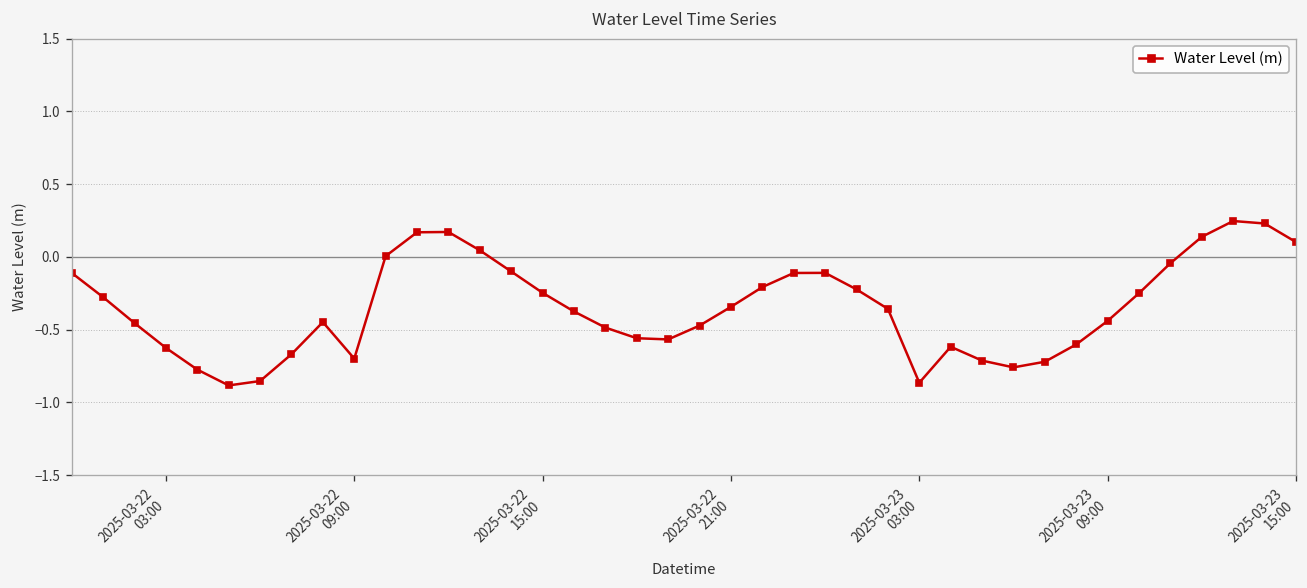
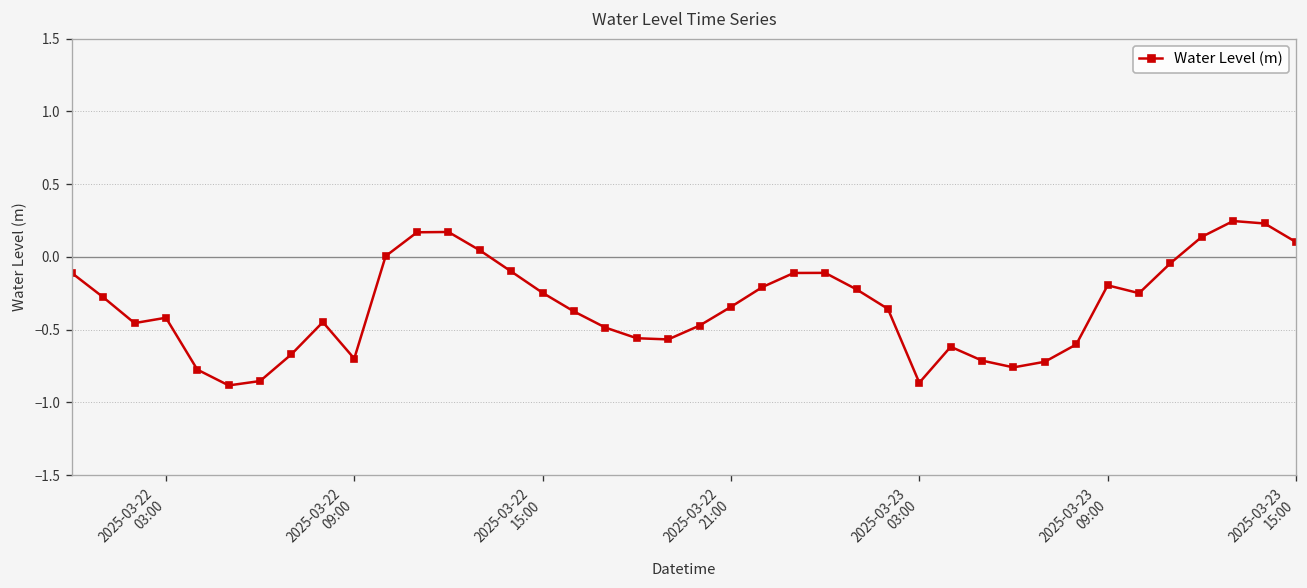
  {
-   "2025-03-22 03:00": -0.63,
+   "2025-03-22 03:00": -0.42,
    "2025-03-22 09:00": -0.70,
    "2025-03-22 15:00": -0.25,
    "2025-03-22 21:00": -0.34,
    "2025-03-23 03:00": -0.86,
-   "2025-03-23 09:00": -0.44,
+   "2025-03-23 09:00": -0.20,
    "2025-03-23 15:00": 0.10
  }
